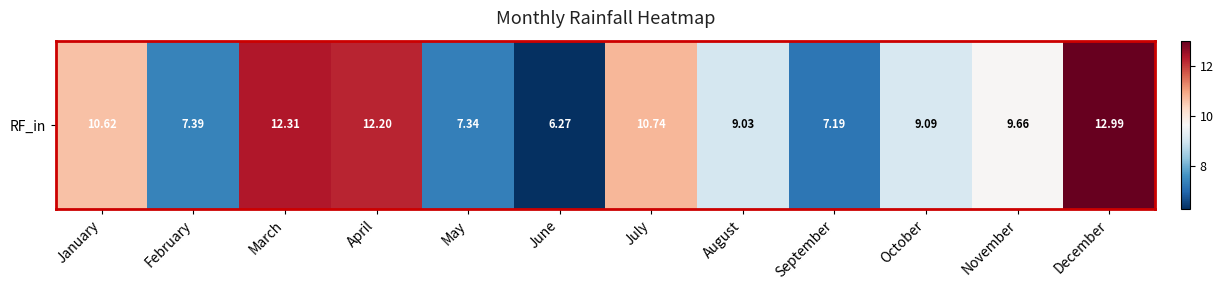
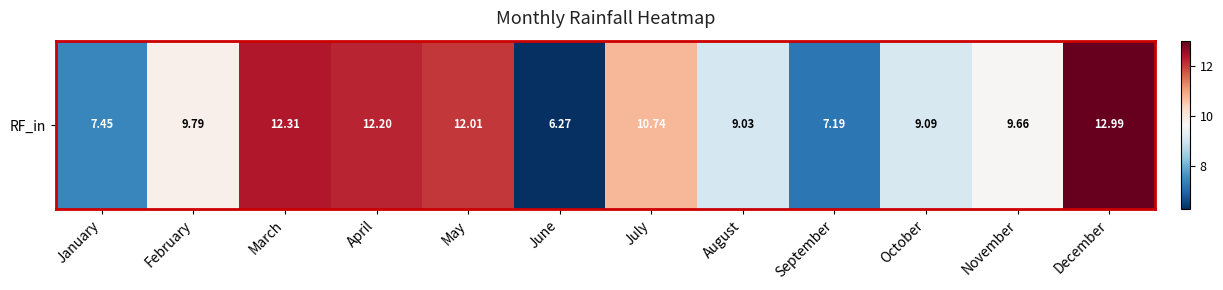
  {
    "RF_in": {
-     "January": 10.62,
-     "February": 7.39,
+     "January": 7.45,
+     "February": 9.79,
      "March": 12.31,
      "April": 12.20,
-     "May": 7.34,
+     "May": 12.01,
      "June": 6.27,
      "July": 10.74,
      "August": 9.03,
      "September": 7.19,
      "October": 9.09,
      "November": 9.66,
      "December": 12.99
    }
  }
